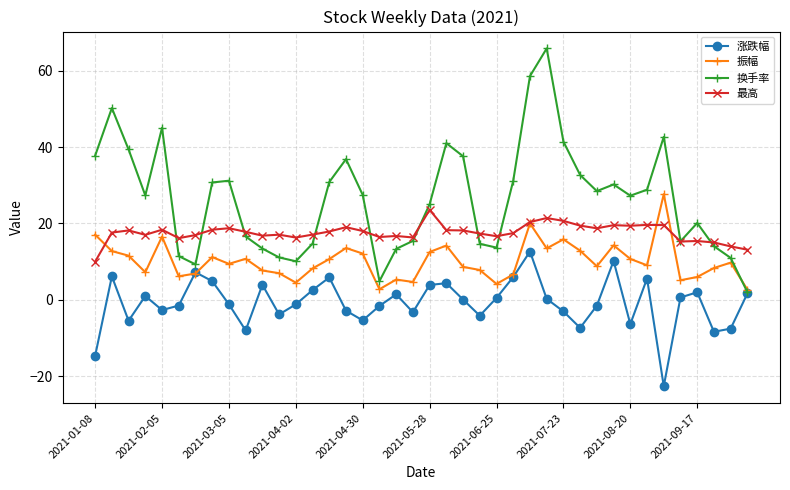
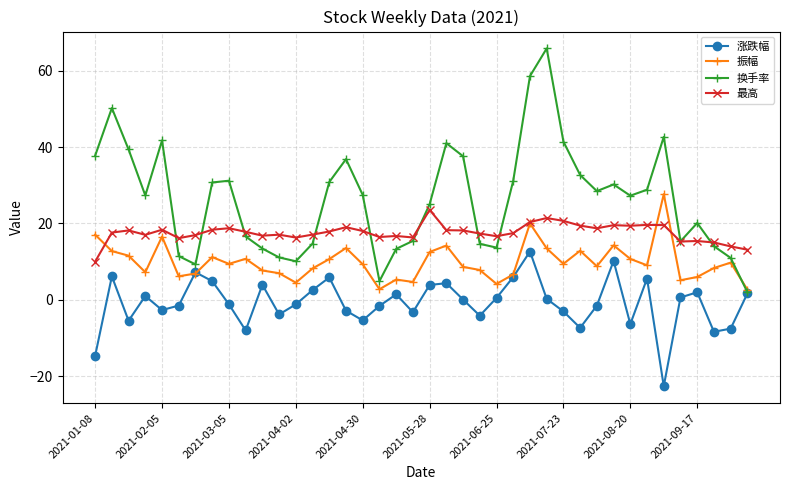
  {
    "涨跌幅": {
      "2021-01-08": -15,
      "2021-02-05": -3,
      "2021-03-05": -1,
      "2021-04-02": -1,
      "2021-04-30": -5,
      "2021-05-28": 4,
      "2021-06-25": 0,
      "2021-07-23": -3,
      "2021-08-20": -6,
      "2021-09-17": 2
    },
    "振幅": {
      "2021-01-08": 17,
      "2021-02-05": 17,
      "2021-03-05": 9,
      "2021-04-02": 4,
-     "2021-04-30": 12,
+     "2021-04-30": 9,
      "2021-05-28": 13,
      "2021-06-25": 4,
-     "2021-07-23": 16,
+     "2021-07-23": 9,
      "2021-08-20": 11,
      "2021-09-17": 6
    },
    "换手率": {
      "2021-01-08": 38,
-     "2021-02-05": 45,
+     "2021-02-05": 42,
      "2021-03-05": 31,
      "2021-04-02": 10,
      "2021-04-30": 27,
      "2021-05-28": 25,
      "2021-06-25": 14,
      "2021-07-23": 41,
      "2021-08-20": 27,
      "2021-09-17": 20
    },
    "最高": {
      "2021-01-08": 10,
      "2021-02-05": 18,
      "2021-03-05": 19,
      "2021-04-02": 16,
      "2021-04-30": 18,
      "2021-05-28": 24,
      "2021-06-25": 17,
      "2021-07-23": 21,
      "2021-08-20": 19,
      "2021-09-17": 15
    }
  }
